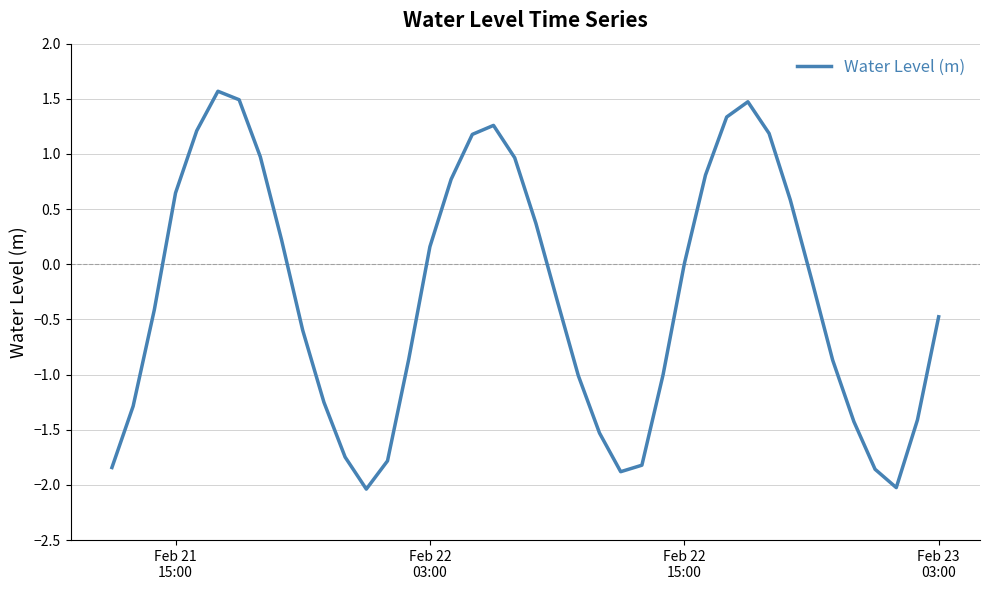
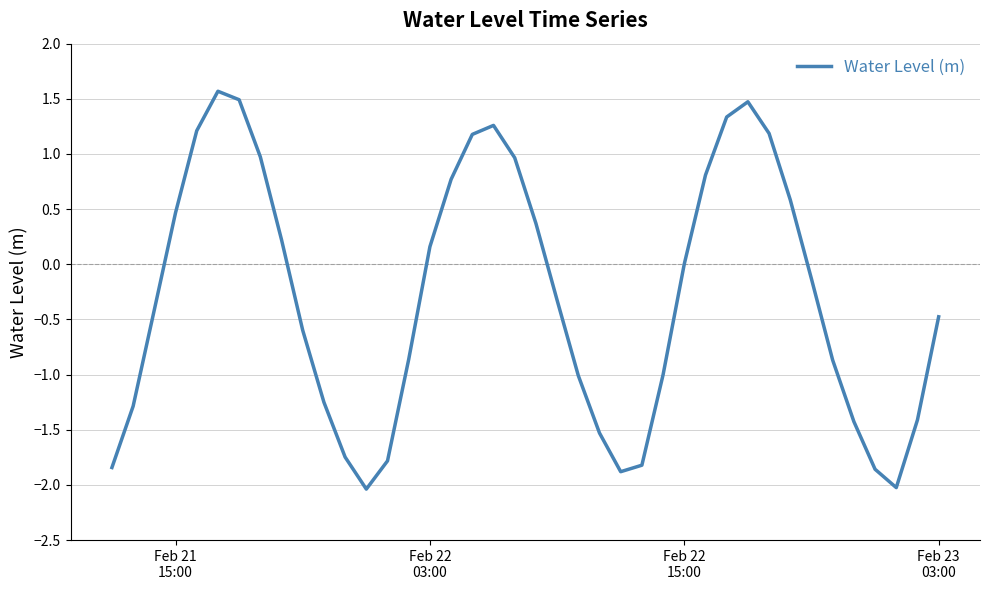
  {
-   "Feb 21 15:00": 0.65,
+   "Feb 21 15:00": 0.47,
    "Feb 22 03:00": 0.16,
    "Feb 22 15:00": 0.00,
    "Feb 23 03:00": -0.48
  }
